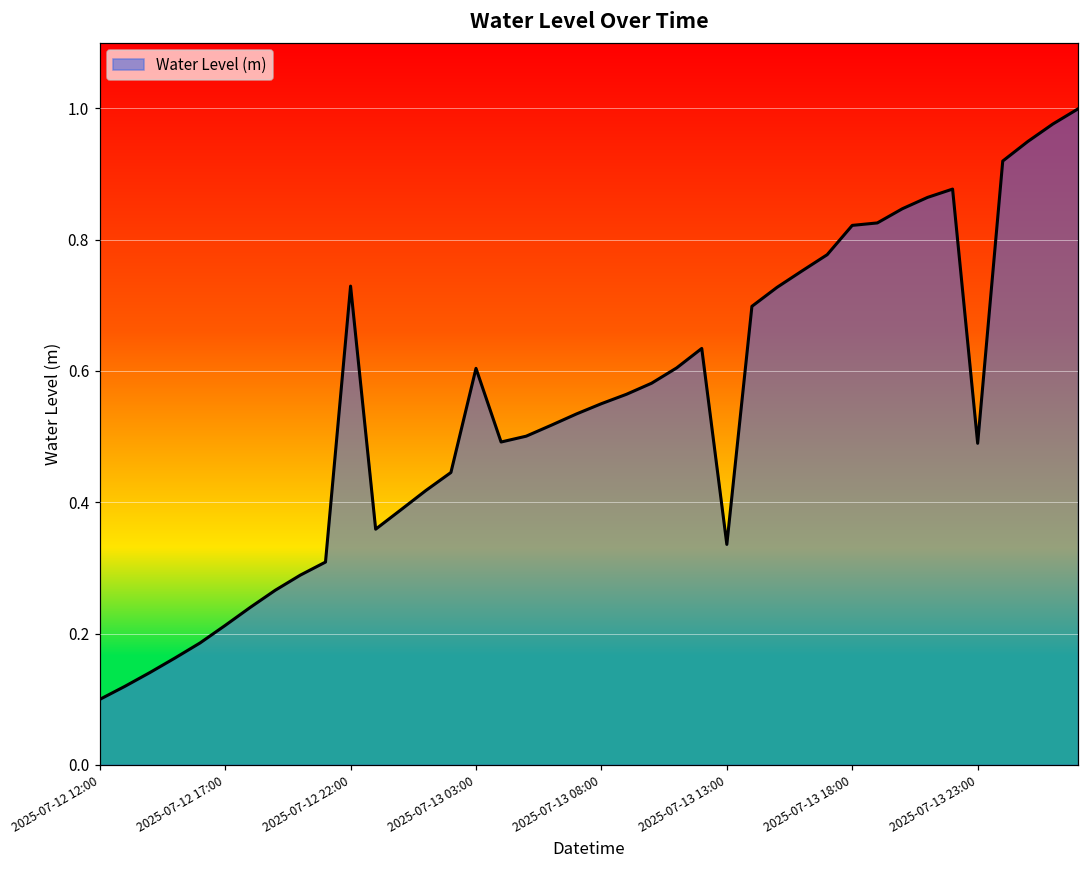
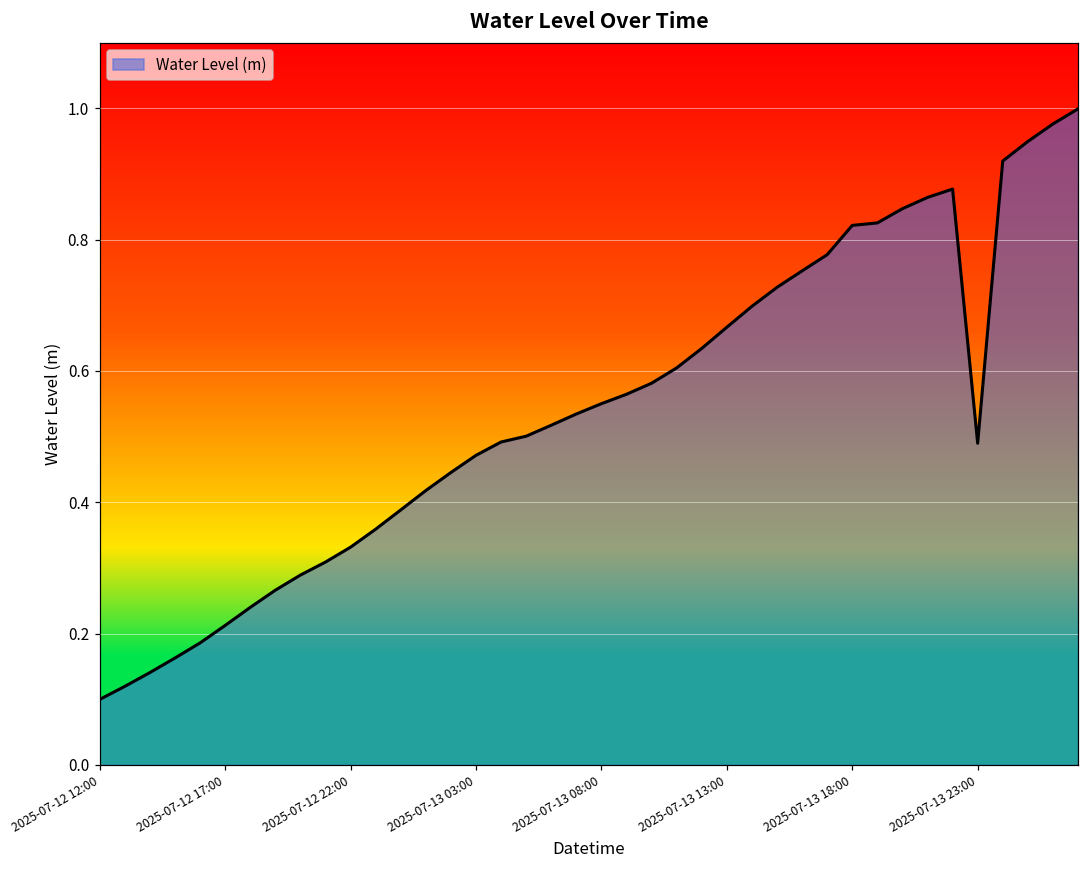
  {
    "2025-07-12 12:00": 0.10,
    "2025-07-12 17:00": 0.21,
-   "2025-07-12 22:00": 0.73,
-   "2025-07-13 03:00": 0.60,
+   "2025-07-12 22:00": 0.33,
+   "2025-07-13 03:00": 0.47,
    "2025-07-13 08:00": 0.55,
-   "2025-07-13 13:00": 0.34,
+   "2025-07-13 13:00": 0.67,
    "2025-07-13 18:00": 0.82,
    "2025-07-13 23:00": 0.49
  }
